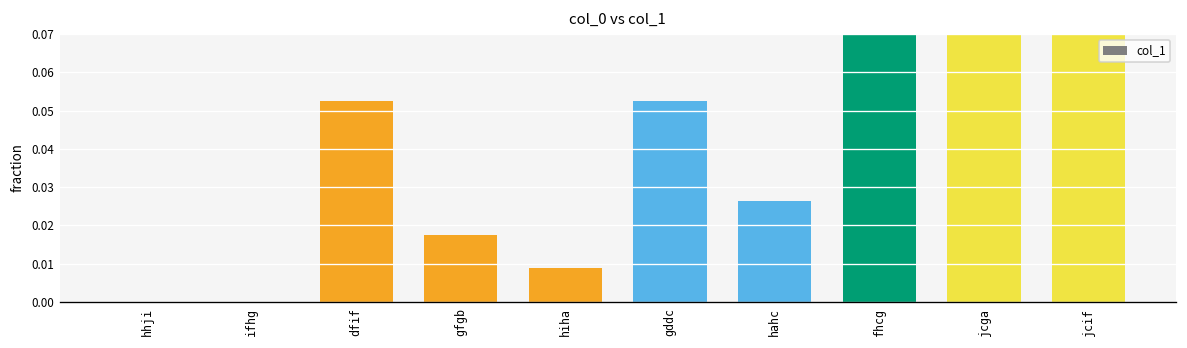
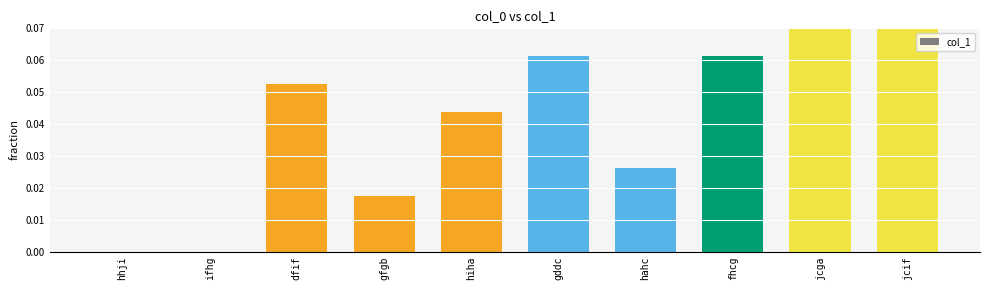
  {
    "hhji": 0.000,
    "ifhg": 0.000,
    "dfif": 0.053,
    "gfgb": 0.018,
-   "hiha": 0.009,
-   "gddc": 0.053,
+   "hiha": 0.044,
+   "gddc": 0.061,
    "hahc": 0.026,
-   "fhcg": 0.070,
+   "fhcg": 0.061,
    "jcga": 0.070,
    "jcif": 0.070
  }
